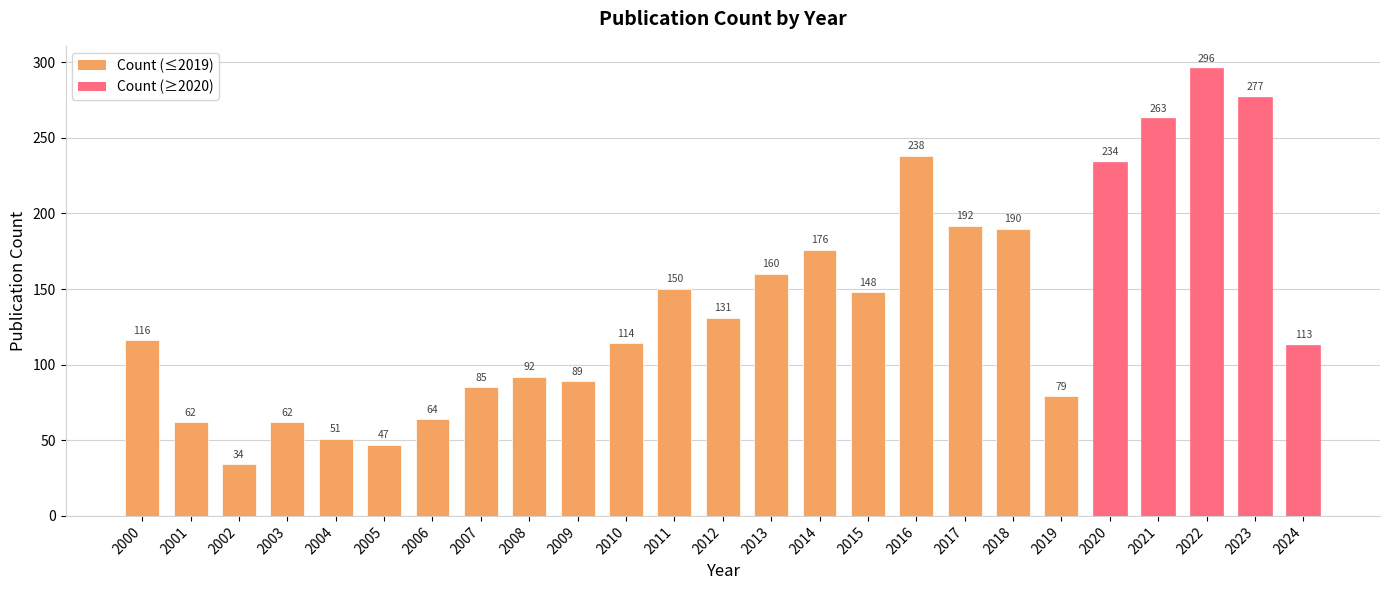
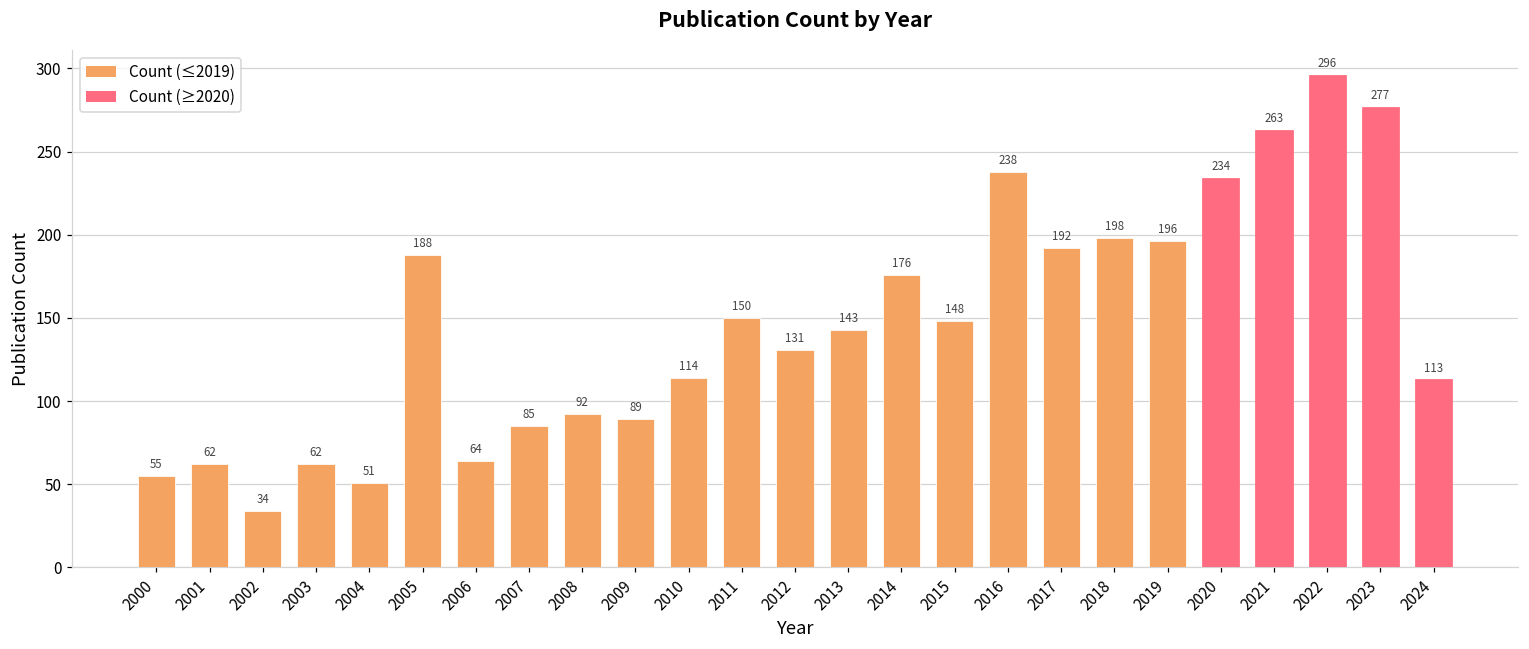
  {
-   "2000": 116,
+   "2000": 55,
    "2001": 62,
    "2002": 34,
    "2003": 62,
    "2004": 51,
-   "2005": 47,
+   "2005": 188,
    "2006": 64,
    "2007": 85,
    "2008": 92,
    "2009": 89,
    "2010": 114,
    "2011": 150,
    "2012": 131,
-   "2013": 160,
+   "2013": 143,
    "2014": 176,
    "2015": 148,
    "2016": 238,
    "2017": 192,
-   "2018": 190,
-   "2019": 79,
+   "2018": 198,
+   "2019": 196,
    "2020": 234,
    "2021": 263,
    "2022": 296,
    "2023": 277,
    "2024": 113
  }
